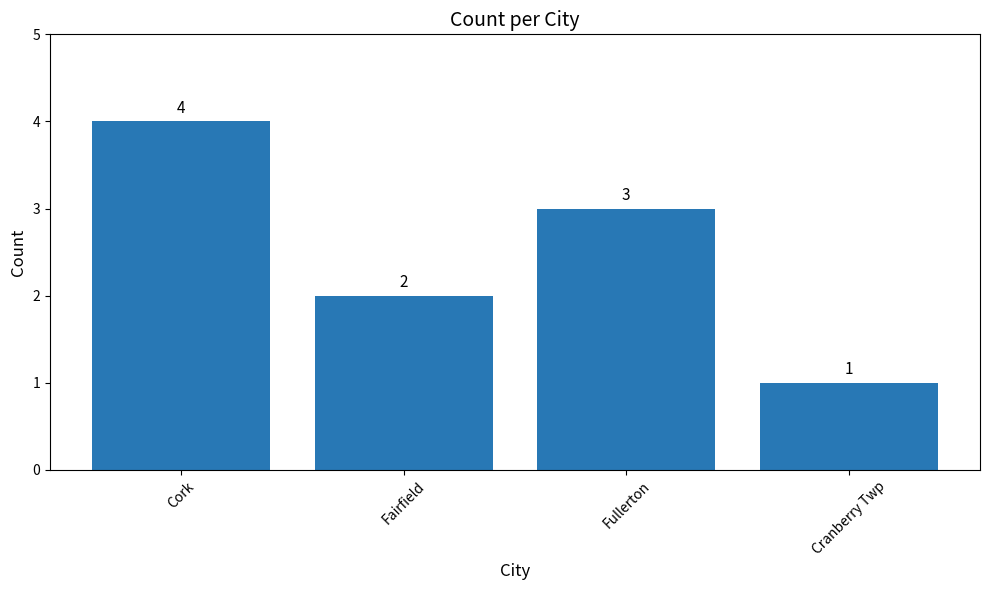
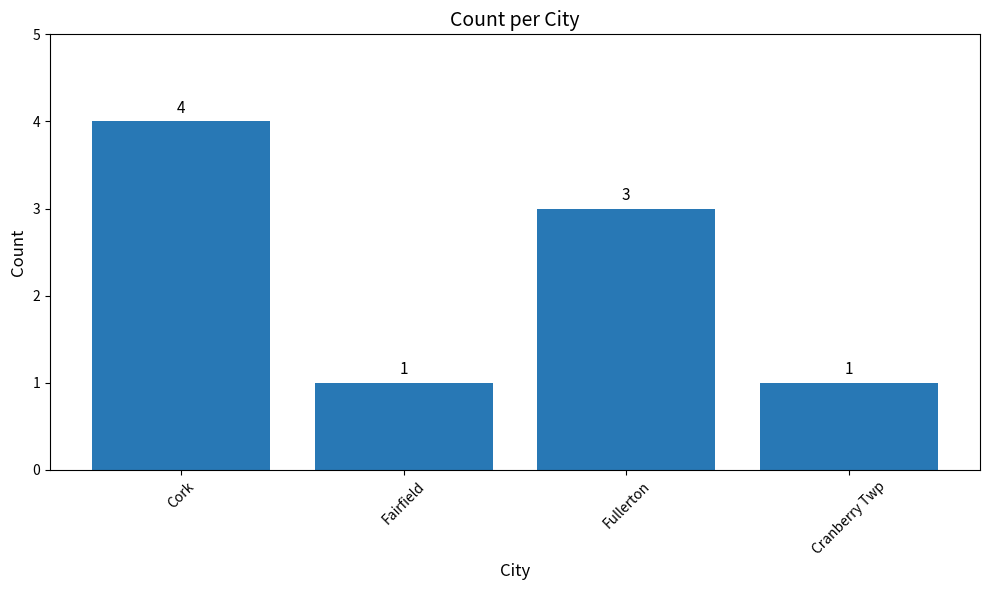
  {
    "Cork": 4,
-   "Fairfield": 2,
+   "Fairfield": 1,
    "Fullerton": 3,
    "Cranberry Twp": 1
  }
